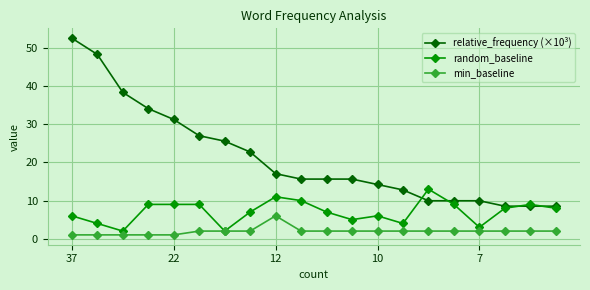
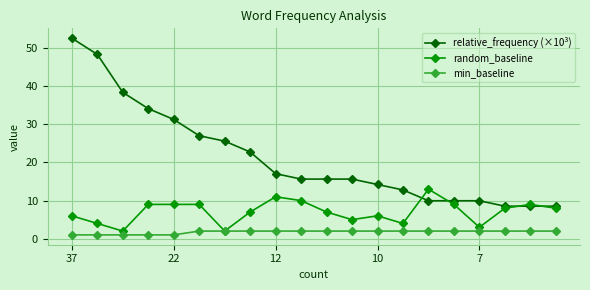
  {
    "min_baseline": {
      "37": 1,
      "22": 1,
-     "12": 6
+     "12": 2
    }
  }
